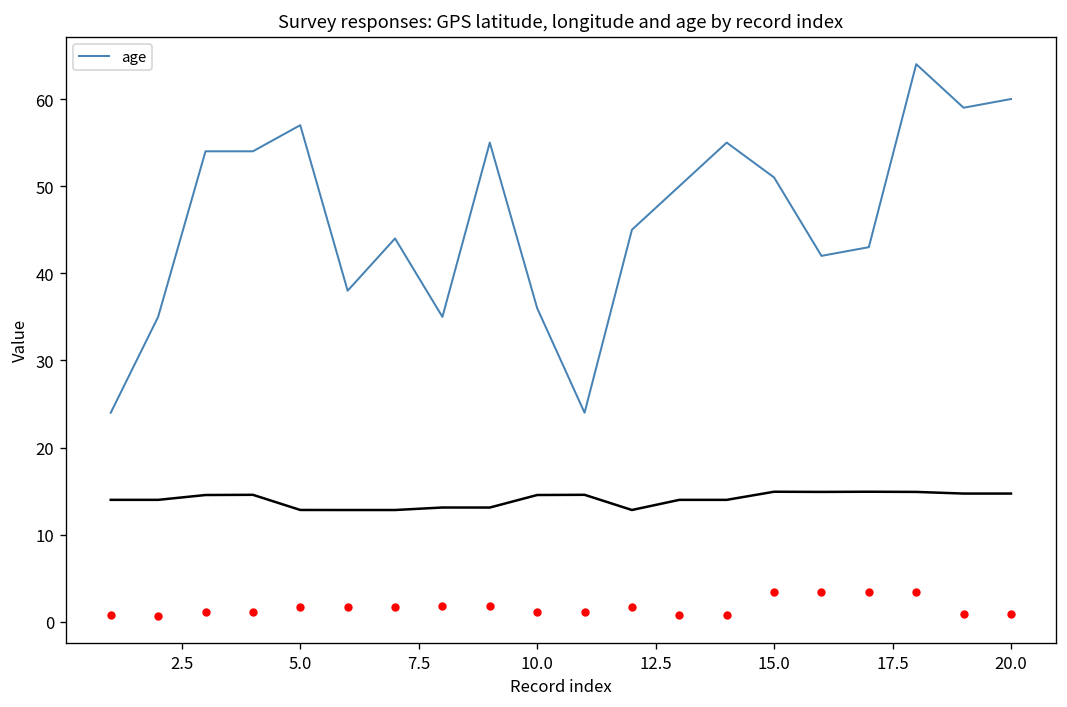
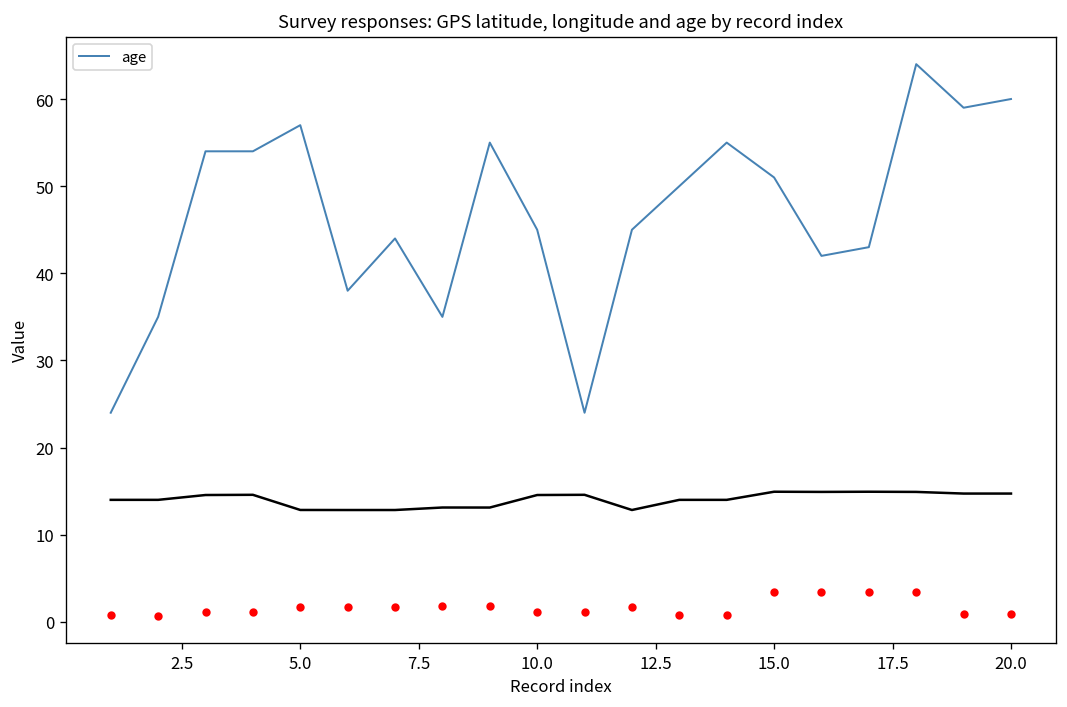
  {
    "age": {
      "5.0": 57,
-     "10.0": 36,
+     "10.0": 45,
      "15.0": 51,
      "20.0": 60
    }
  }
